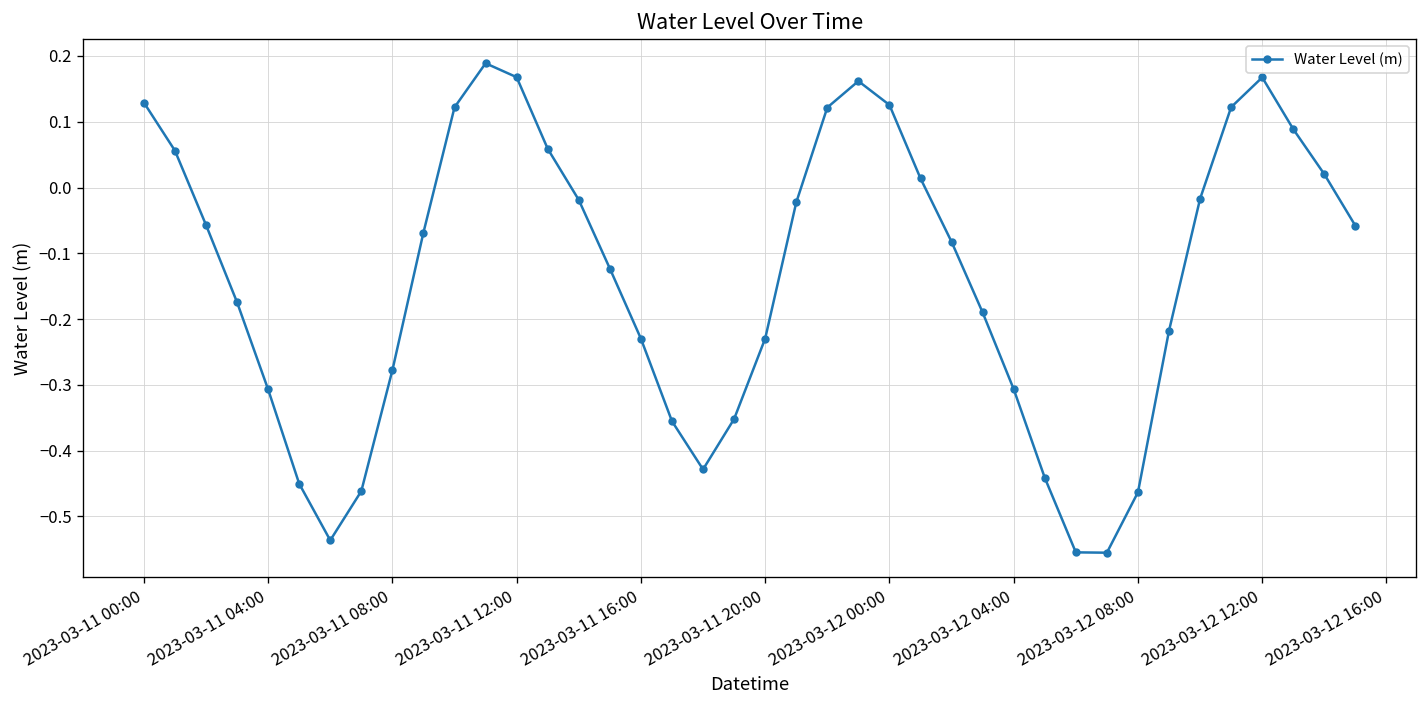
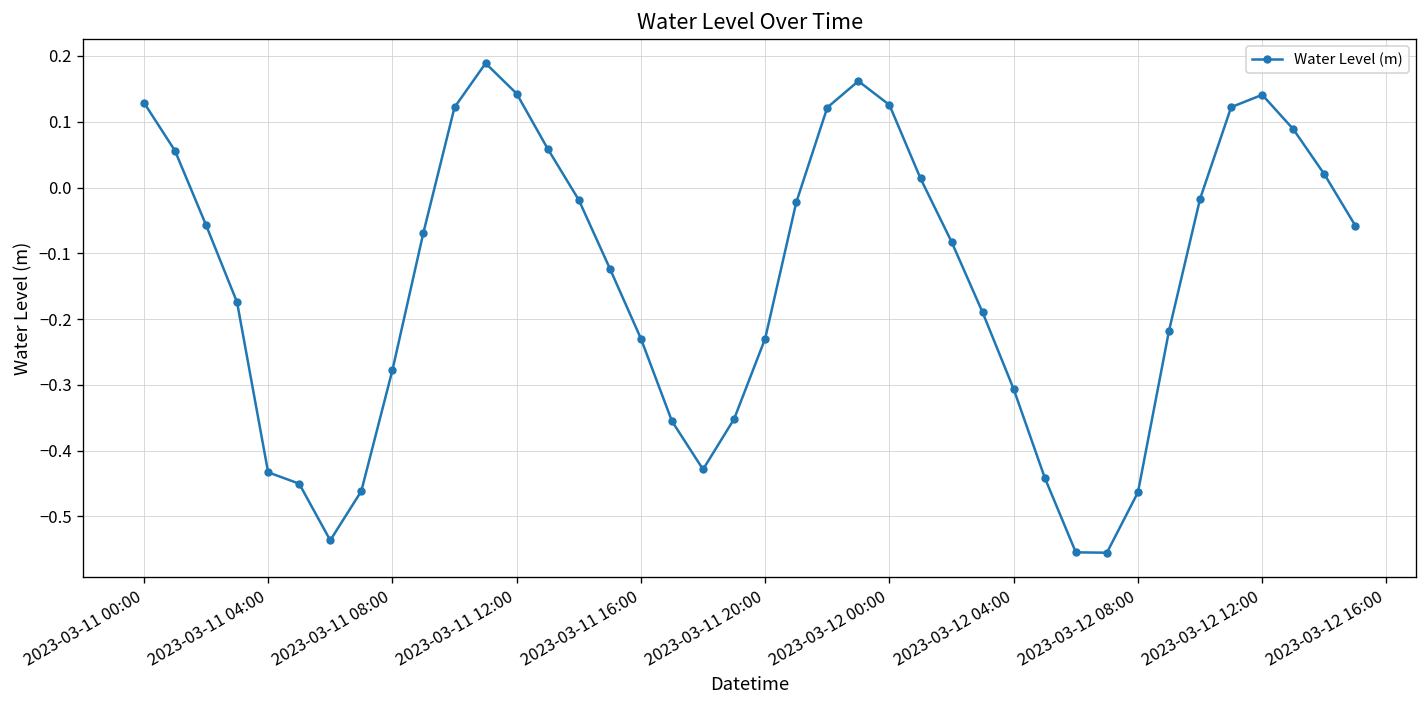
  {
    "2023-03-11 00:00": 0.13,
-   "2023-03-11 04:00": -0.31,
+   "2023-03-11 04:00": -0.43,
    "2023-03-11 08:00": -0.28,
-   "2023-03-11 12:00": 0.17,
+   "2023-03-11 12:00": 0.14,
    "2023-03-11 16:00": -0.23,
    "2023-03-11 20:00": -0.23,
    "2023-03-12 00:00": 0.13,
    "2023-03-12 04:00": -0.31,
    "2023-03-12 08:00": -0.46,
-   "2023-03-12 12:00": 0.17
+   "2023-03-12 12:00": 0.14
  }
